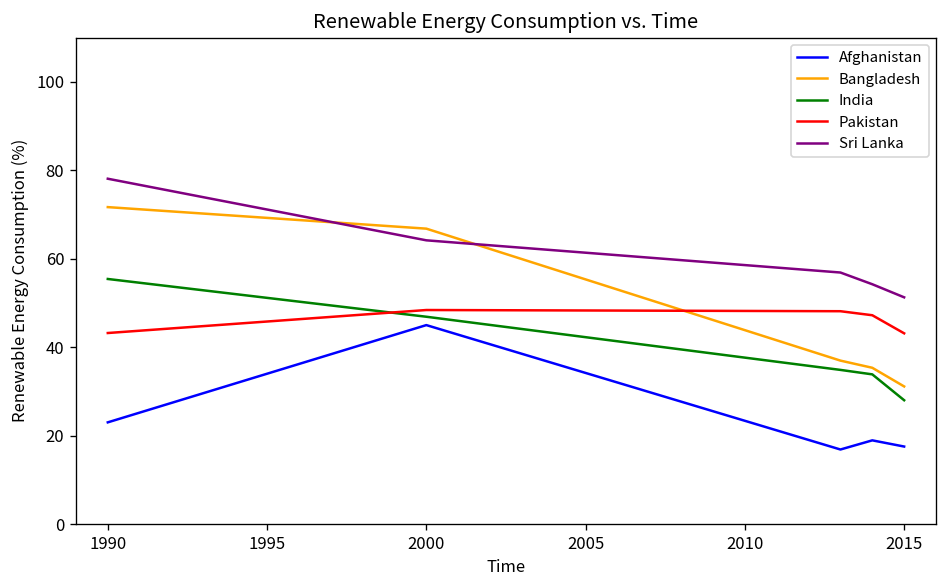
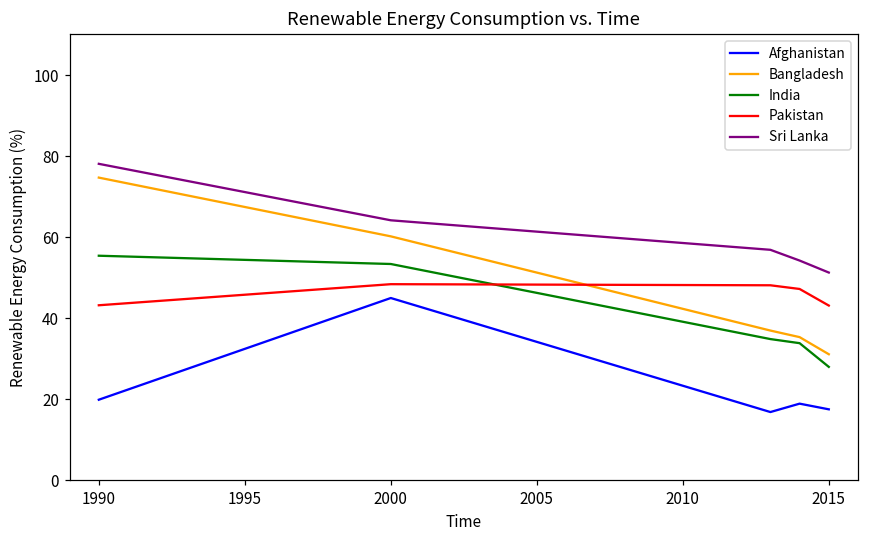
  {
    "Afghanistan": {
-     "1990": 23,
+     "1990": 20,
      "2000": 45,
      "2015": 18
    },
    "Bangladesh": {
-     "1990": 72,
-     "2000": 67,
+     "1990": 75,
+     "2000": 60,
      "2015": 31
    },
    "India": {
      "1990": 55,
-     "2000": 47,
+     "2000": 53,
      "2015": 28
    },
    "Pakistan": {
      "1990": 43,
      "2000": 48,
      "2015": 43
    },
    "Sri Lanka": {
      "1990": 78,
      "2000": 64,
      "2015": 51
    }
  }
